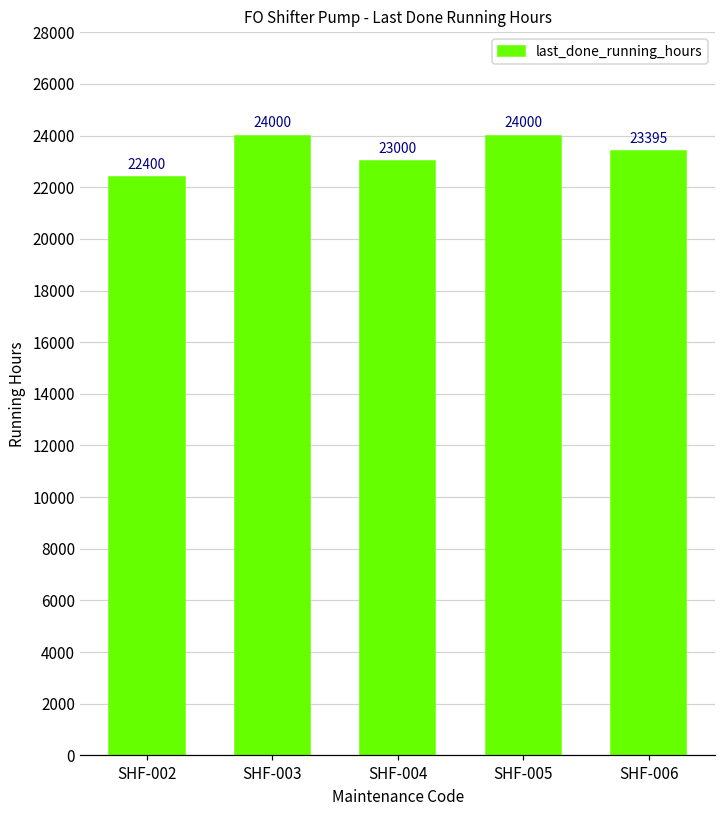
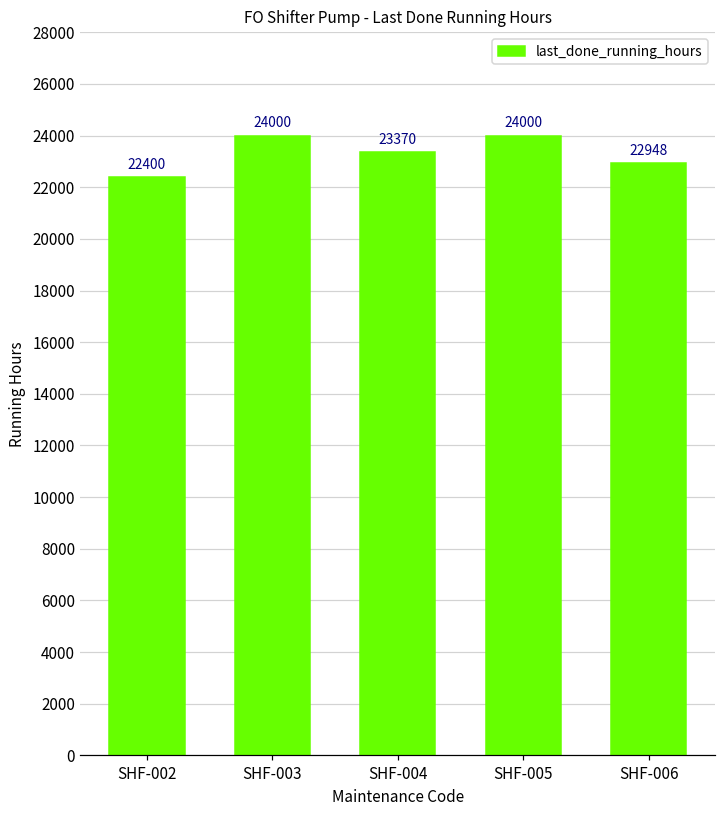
  {
    "SHF-002": 22400,
    "SHF-003": 24000,
-   "SHF-004": 23000,
+   "SHF-004": 23370,
    "SHF-005": 24000,
-   "SHF-006": 23395
+   "SHF-006": 22948
  }
